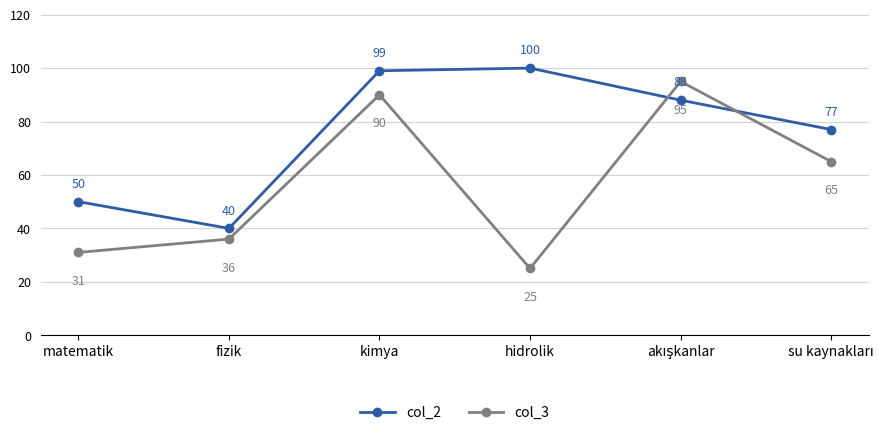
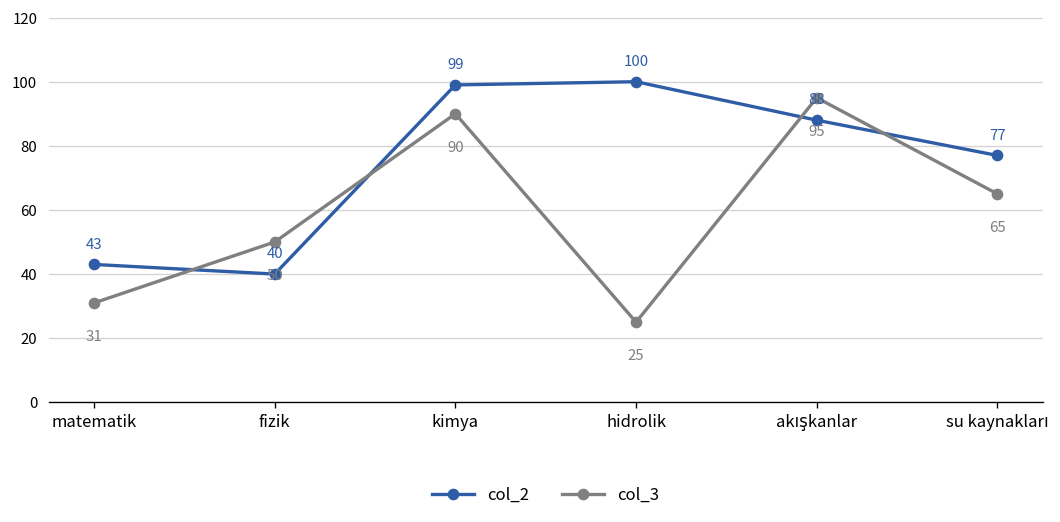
  {
    "col_2": {
-     "matematik": 50,
+     "matematik": 43,
      "fizik": 40,
      "kimya": 99,
      "hidrolik": 100,
      "su kaynakları": 77
    },
    "col_3": {
      "matematik": 31,
-     "fizik": 36,
+     "fizik": 50,
      "kimya": 90,
      "hidrolik": 25,
      "akışkanlar": 95,
      "su kaynakları": 65
    }
  }
